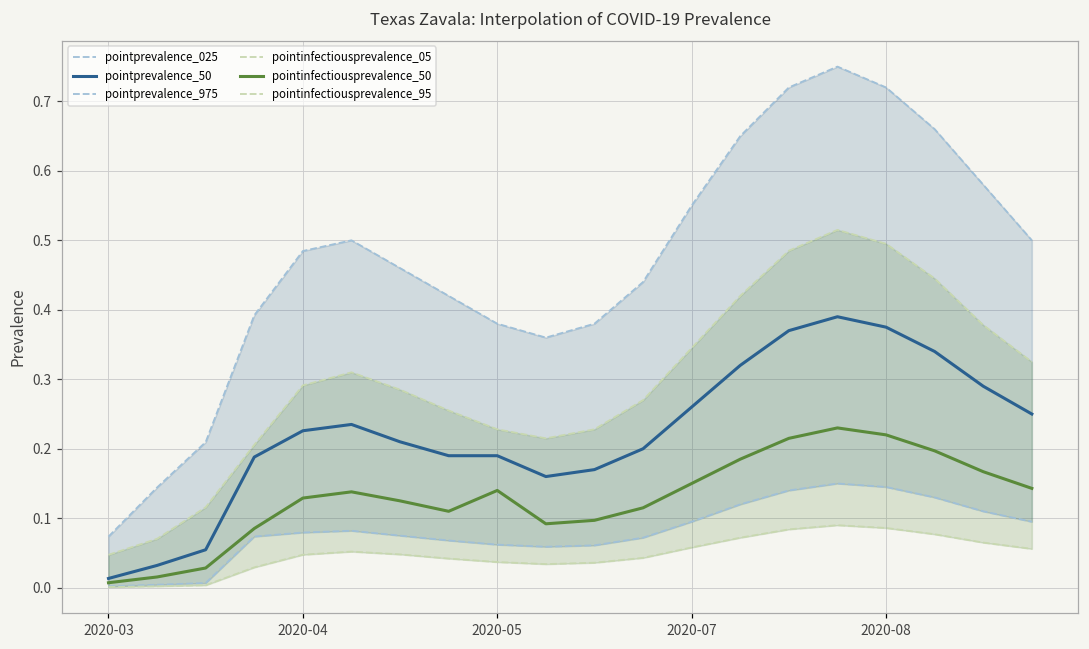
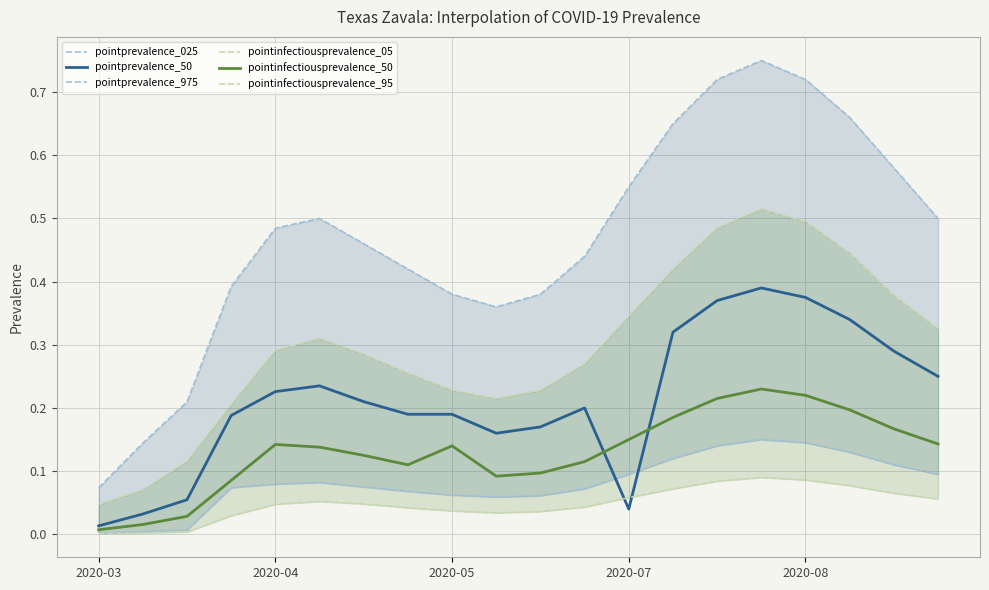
  {
    "pointprevalence_50": {
      "2020-03": 0.01,
      "2020-04": 0.23,
      "2020-05": 0.19,
-     "2020-07": 0.26,
+     "2020-07": 0.04,
      "2020-08": 0.38
    },
    "pointinfectiousprevalence_50": {
      "2020-03": 0.01,
-     "2020-04": 0.13,
+     "2020-04": 0.14,
      "2020-05": 0.14,
      "2020-07": 0.15,
      "2020-08": 0.22
    }
  }
